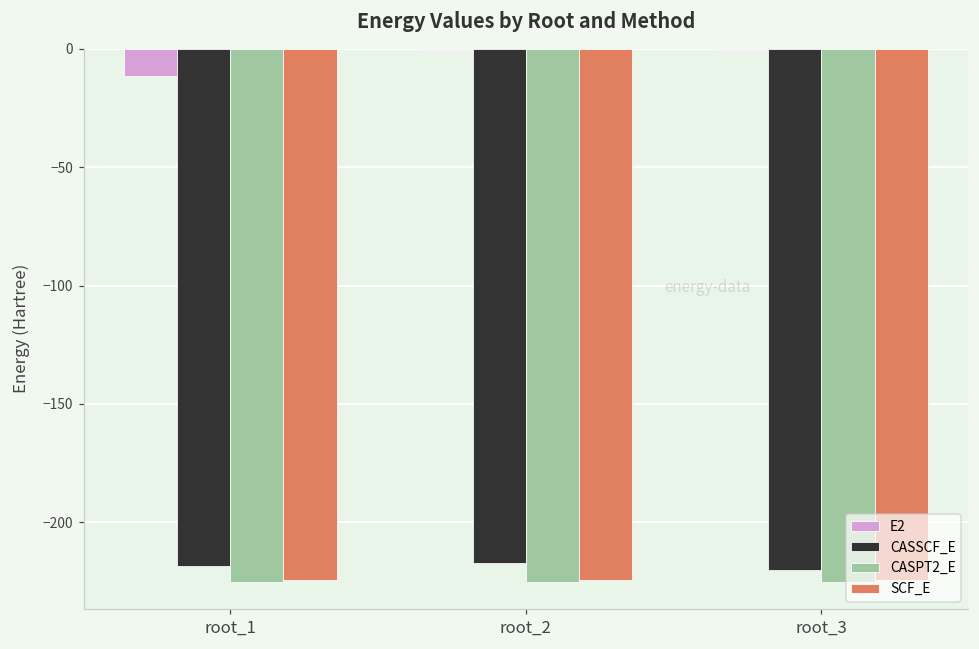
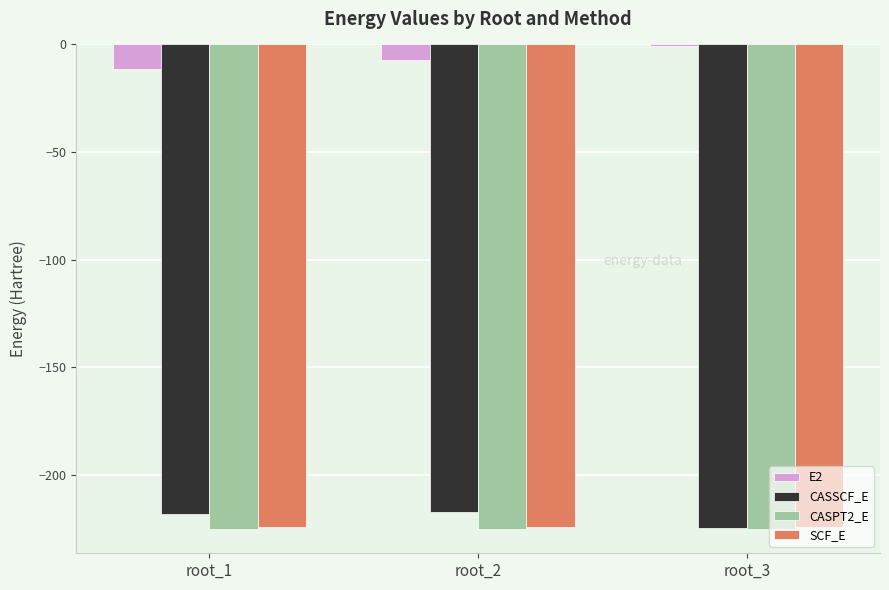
  {
    "E2": {
      "root_1": -12,
-     "root_2": -1
+     "root_2": -7
    },
    "CASSCF_E": {
      "root_1": -218,
      "root_2": -217,
-     "root_3": -220
+     "root_3": -225
    },
    "CASPT2_E": {
      "root_1": -225,
      "root_2": -225
    },
    "SCF_E": {
      "root_1": -224,
      "root_2": -224
    }
  }
